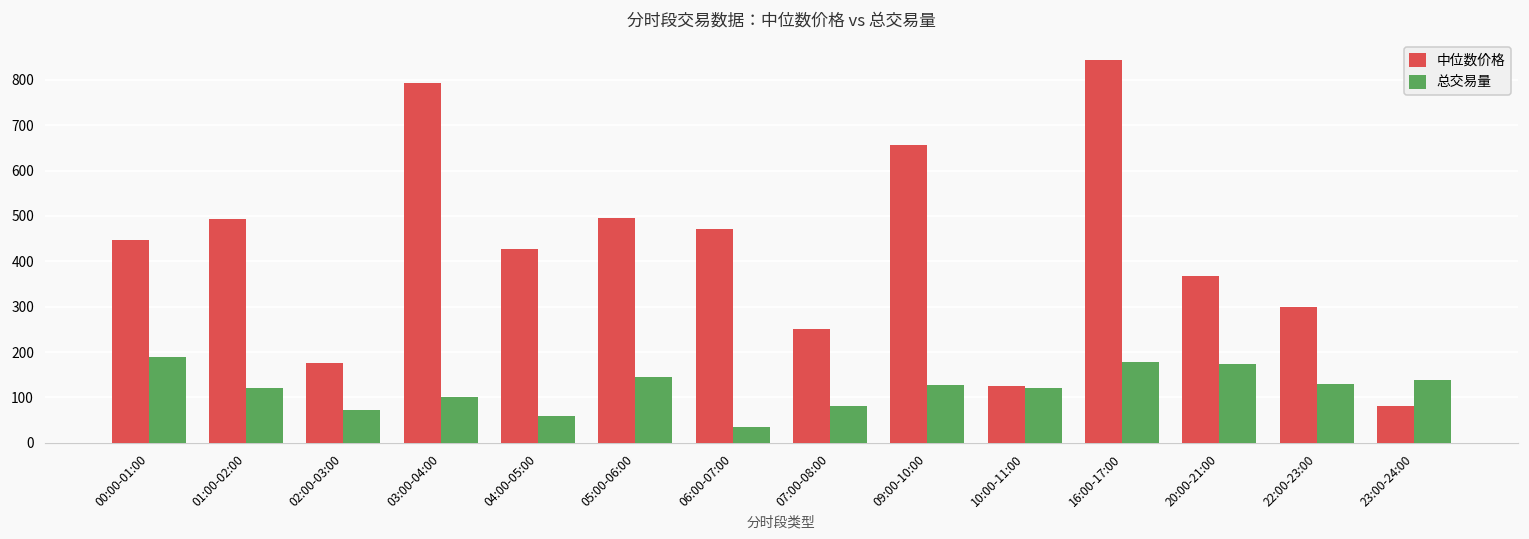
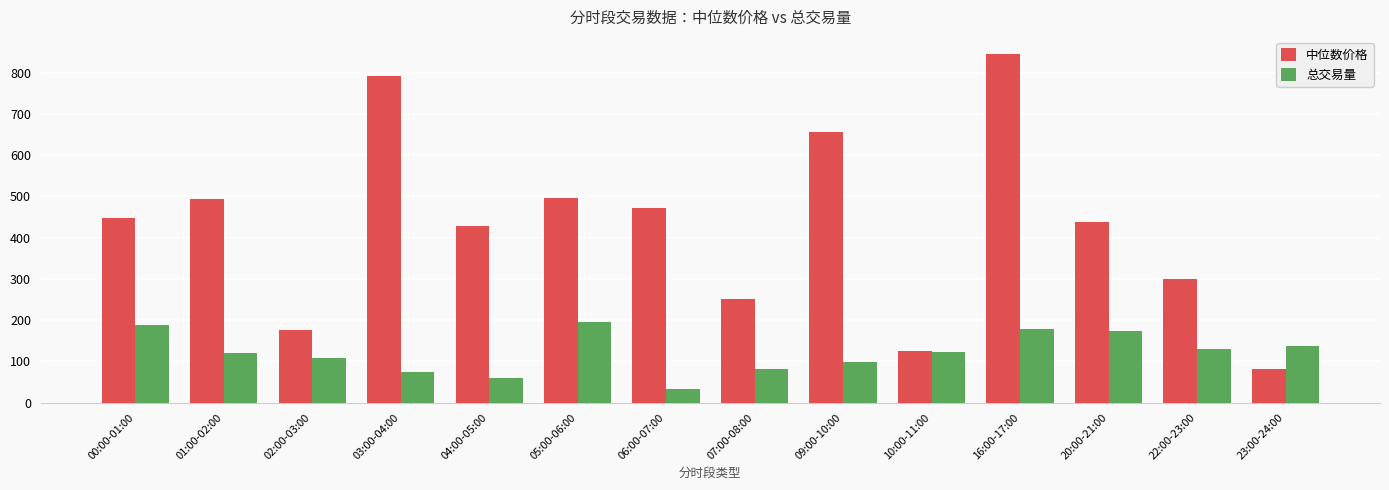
  {
    "中位数价格": {
      "00:00-01:00": 450,
      "01:00-02:00": 490,
      "02:00-03:00": 180,
      "03:00-04:00": 790,
      "04:00-05:00": 430,
      "05:00-06:00": 500,
      "06:00-07:00": 470,
      "07:00-08:00": 250,
      "09:00-10:00": 660,
      "10:00-11:00": 130,
      "16:00-17:00": 840,
-     "20:00-21:00": 370,
+     "20:00-21:00": 440,
      "22:00-23:00": 300,
      "23:00-24:00": 80
    },
    "总交易量": {
      "00:00-01:00": 190,
      "01:00-02:00": 120,
-     "02:00-03:00": 70,
-     "03:00-04:00": 100,
+     "02:00-03:00": 110,
+     "03:00-04:00": 70,
      "04:00-05:00": 60,
-     "05:00-06:00": 140,
+     "05:00-06:00": 200,
      "06:00-07:00": 30,
      "07:00-08:00": 80,
-     "09:00-10:00": 130,
+     "09:00-10:00": 100,
      "10:00-11:00": 120,
      "16:00-17:00": 180,
      "20:00-21:00": 170,
      "22:00-23:00": 130,
      "23:00-24:00": 140
    }
  }
